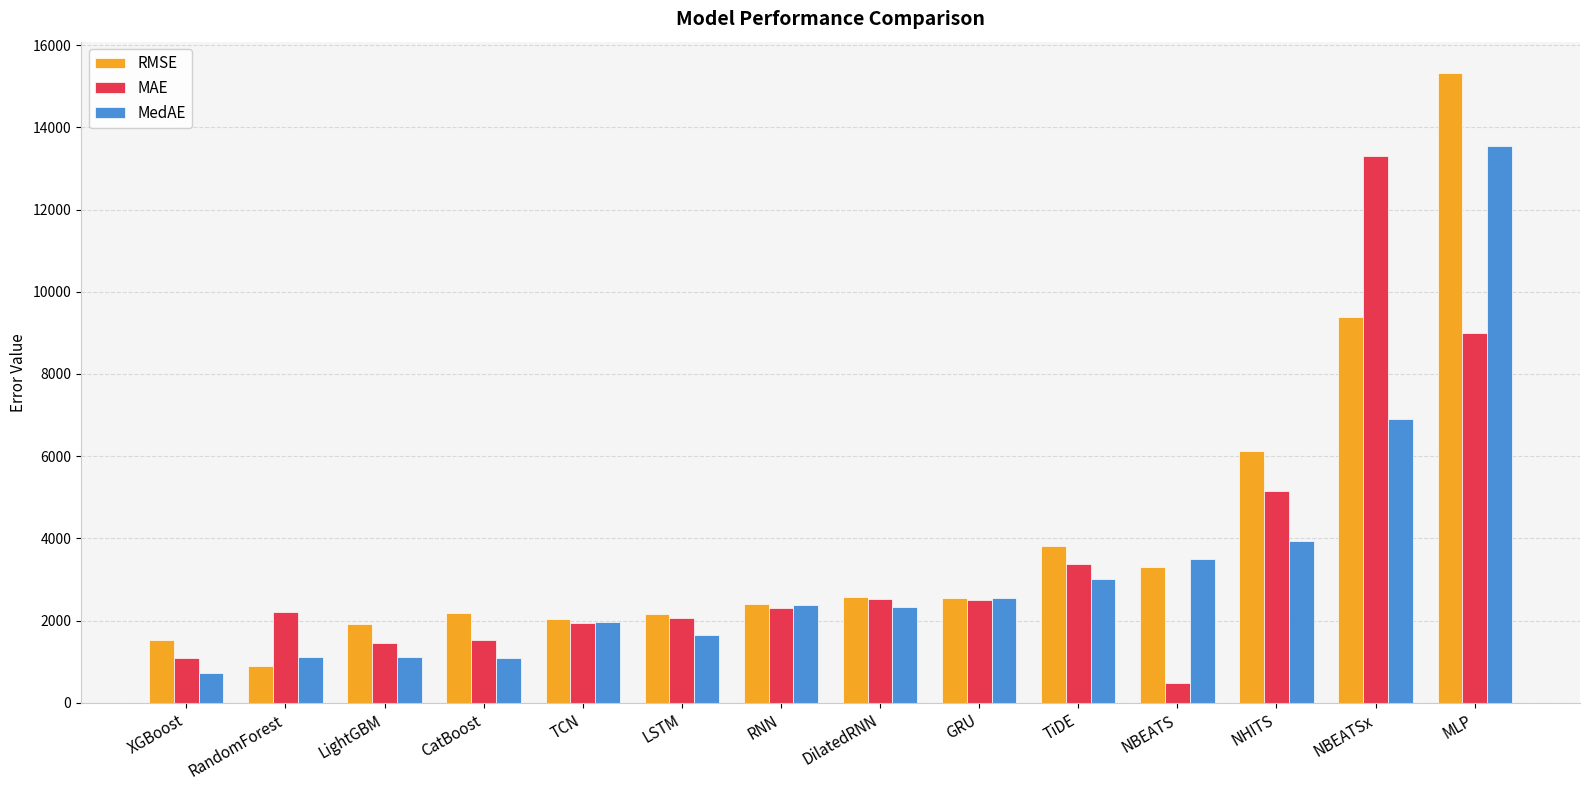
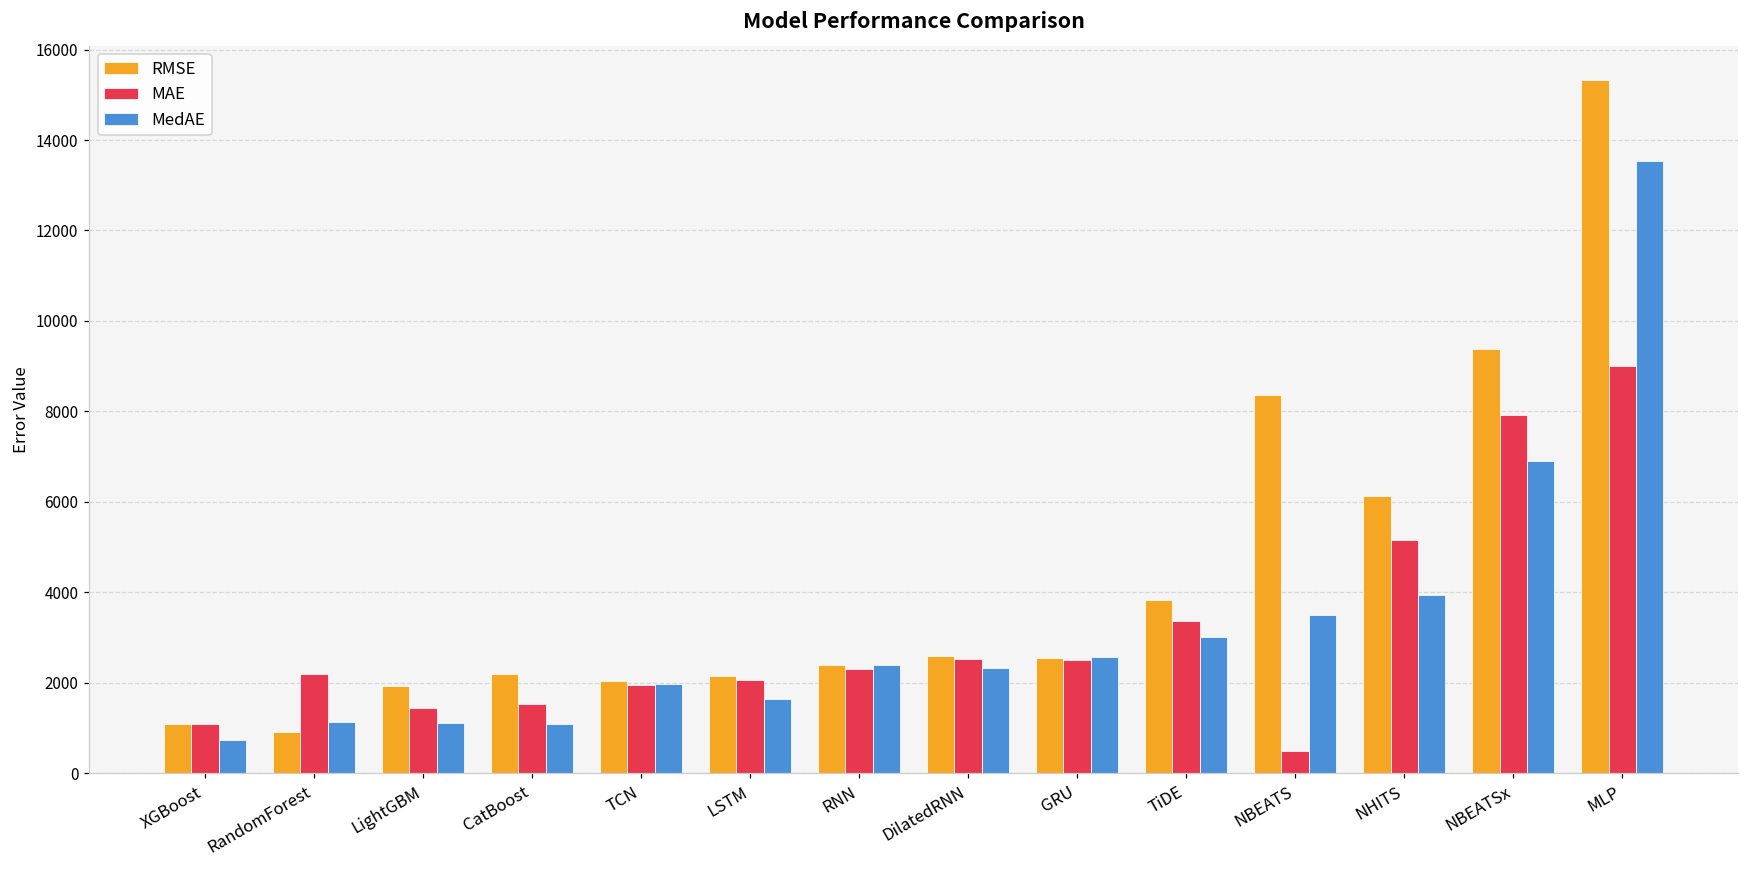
  {
    "RMSE": {
-     "XGBoost": 1500,
+     "XGBoost": 1100,
      "RandomForest": 900,
      "LightGBM": 1900,
      "CatBoost": 2200,
      "TCN": 2000,
      "LSTM": 2200,
      "RNN": 2400,
      "DilatedRNN": 2600,
      "GRU": 2500,
      "TiDE": 3800,
-     "NBEATS": 3300,
+     "NBEATS": 8400,
      "NHITS": 6100,
      "NBEATSx": 9400,
      "MLP": 15300
    },
    "MAE": {
      "XGBoost": 1100,
      "RandomForest": 2200,
      "LightGBM": 1500,
      "CatBoost": 1500,
      "TCN": 2000,
      "LSTM": 2100,
      "RNN": 2300,
      "DilatedRNN": 2500,
      "GRU": 2500,
      "TiDE": 3400,
      "NBEATS": 500,
      "NHITS": 5200,
-     "NBEATSx": 13300,
+     "NBEATSx": 7900,
      "MLP": 9000
    },
    "MedAE": {
      "XGBoost": 700,
      "RandomForest": 1100,
      "LightGBM": 1100,
      "CatBoost": 1100,
      "TCN": 2000,
      "LSTM": 1600,
      "RNN": 2400,
      "DilatedRNN": 2300,
      "GRU": 2600,
      "TiDE": 3000,
      "NBEATS": 3500,
      "NHITS": 3900,
      "NBEATSx": 6900,
      "MLP": 13500
    }
  }
